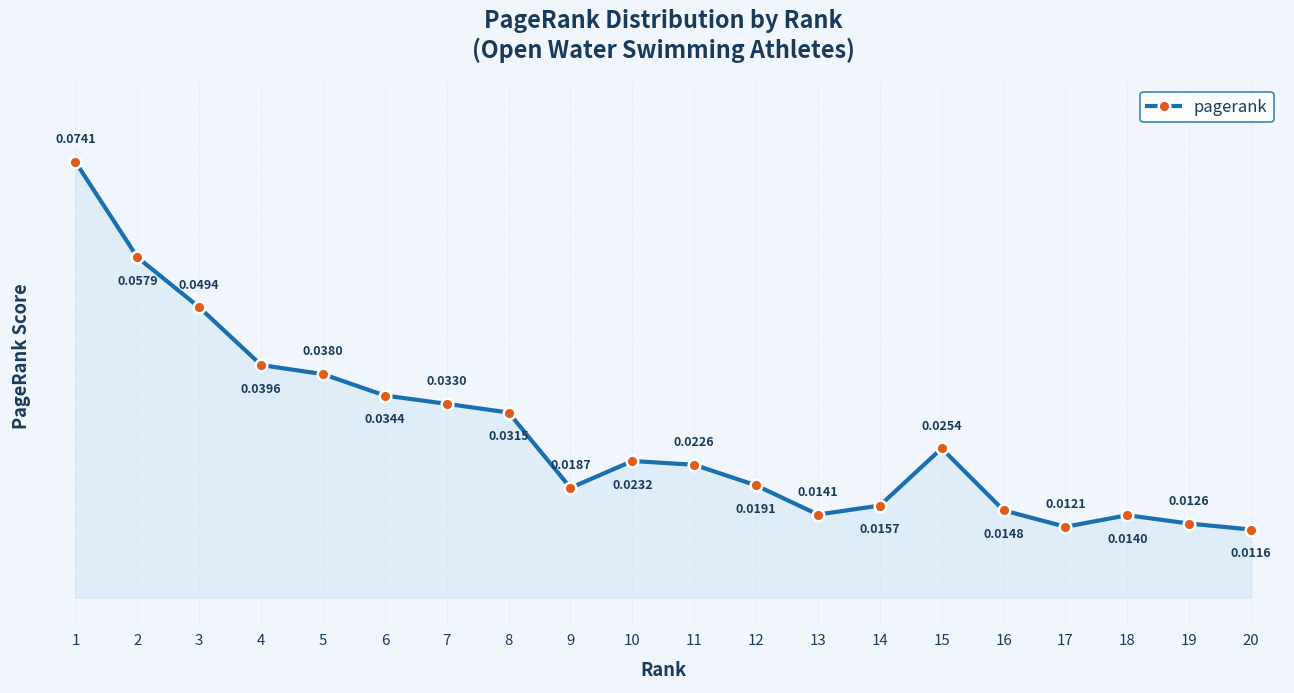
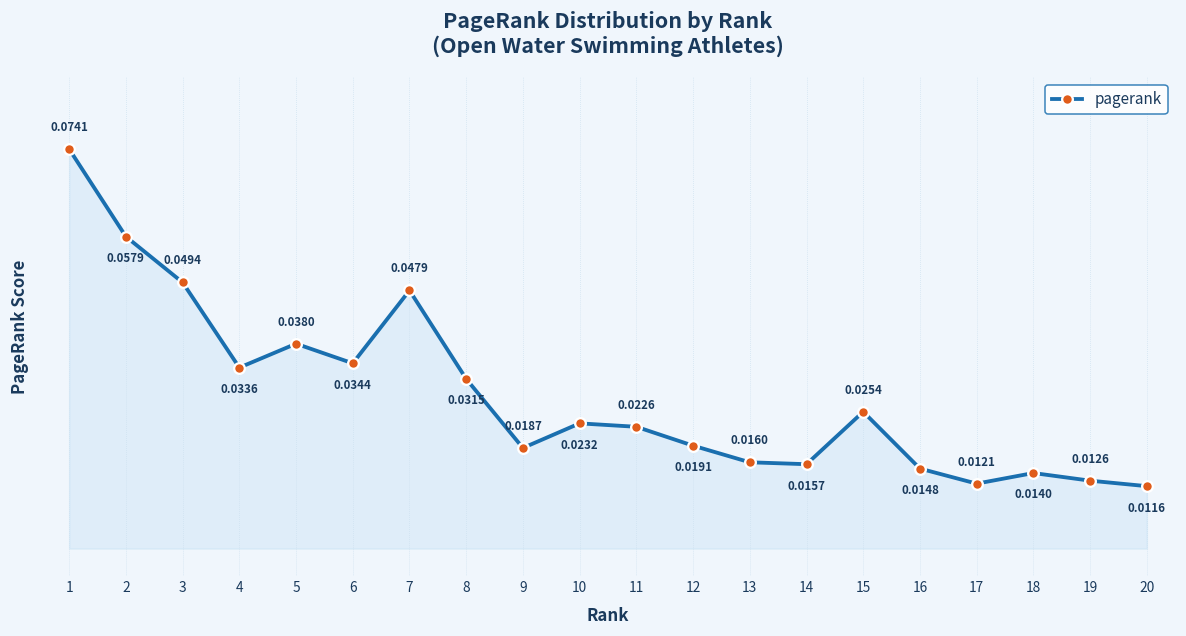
  {
    "1": 0.0741,
    "2": 0.0579,
    "3": 0.0494,
-   "4": 0.0396,
+   "4": 0.0336,
    "5": 0.0380,
    "6": 0.0344,
-   "7": 0.0330,
+   "7": 0.0479,
    "8": 0.0315,
    "9": 0.0187,
    "10": 0.0232,
    "11": 0.0226,
    "12": 0.0191,
-   "13": 0.0141,
+   "13": 0.0160,
    "14": 0.0157,
    "15": 0.0254,
    "16": 0.0148,
    "17": 0.0121,
    "18": 0.0140,
    "19": 0.0126,
    "20": 0.0116
  }
